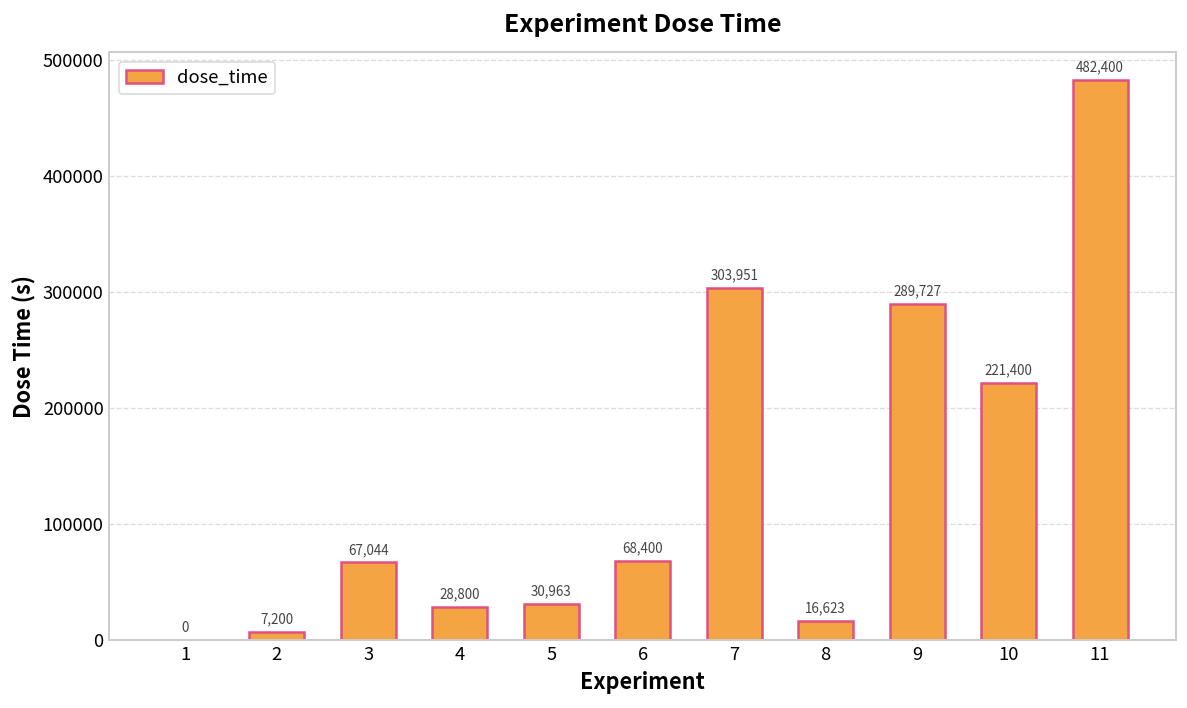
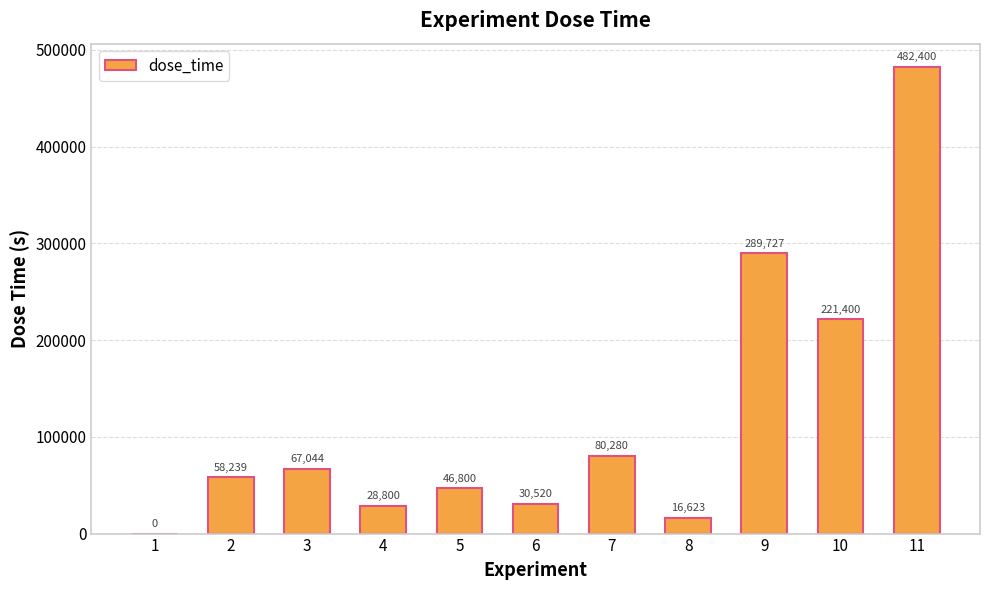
  {
    "1": "0",
-   "2": "7,200",
+   "2": "58,239",
    "3": "67,044",
    "4": "28,800",
-   "5": "30,963",
-   "6": "68,400",
-   "7": "303,951",
+   "5": "46,800",
+   "6": "30,520",
+   "7": "80,280",
    "8": "16,623",
    "9": "289,727",
    "10": "221,400",
    "11": "482,400"
  }
